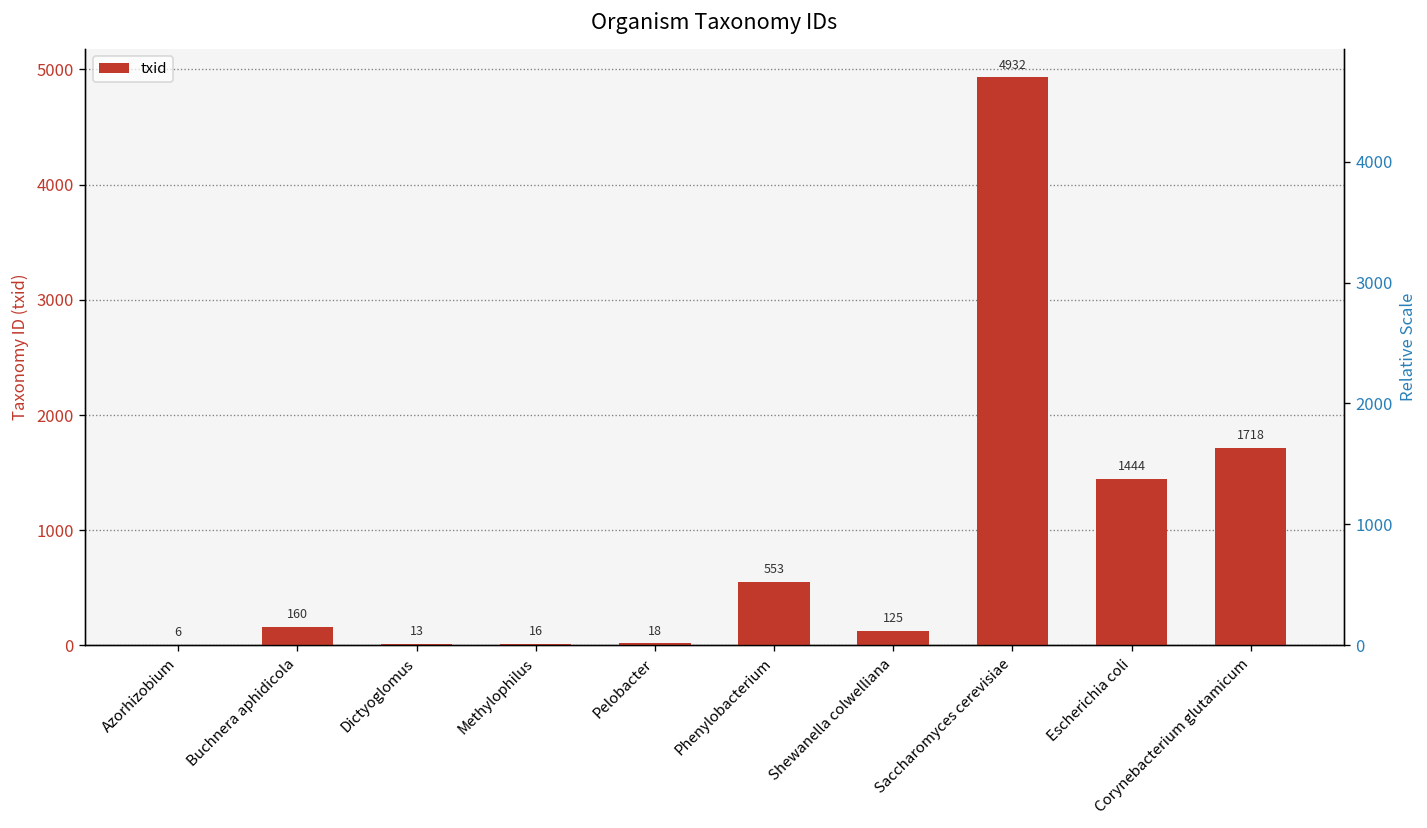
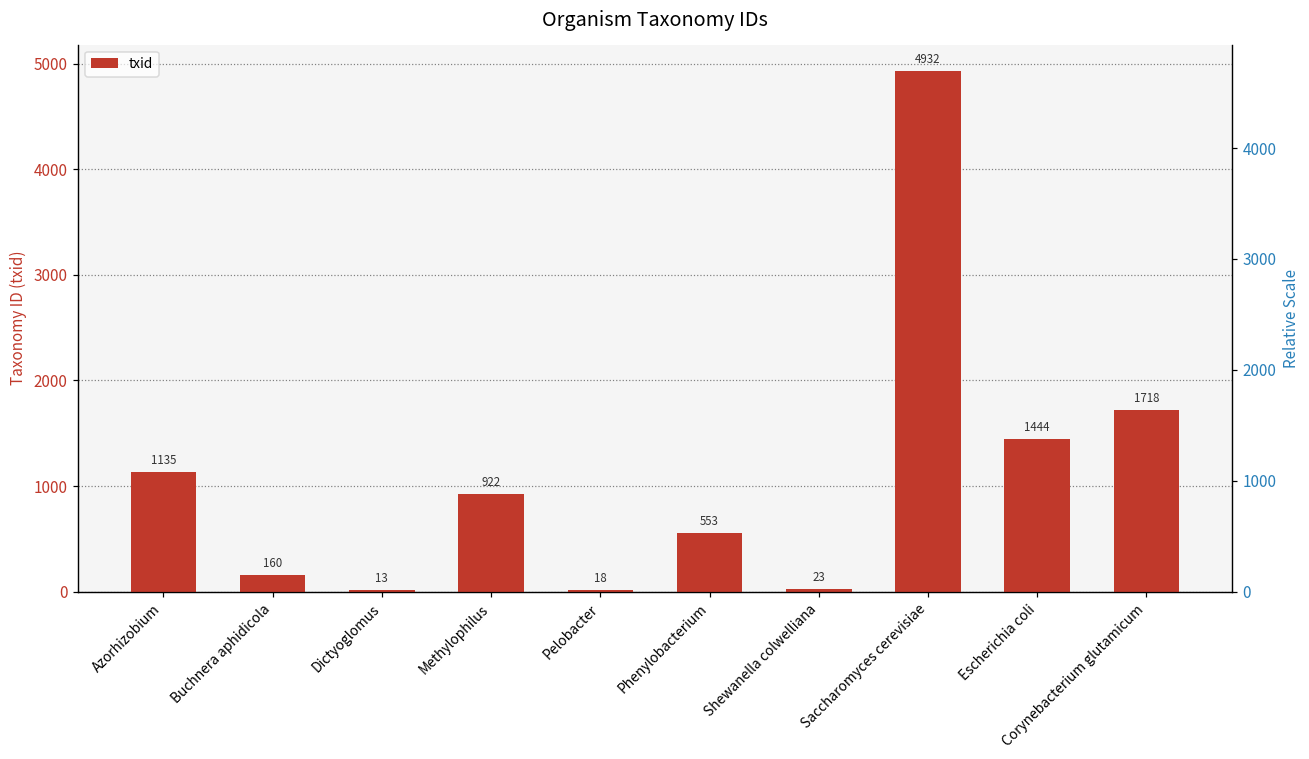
  {
-   "Azorhizobium": 6,
+   "Azorhizobium": 1135,
    "Buchnera aphidicola": 160,
    "Dictyoglomus": 13,
-   "Methylophilus": 16,
+   "Methylophilus": 922,
    "Pelobacter": 18,
    "Phenylobacterium": 553,
-   "Shewanella colwelliana": 125,
+   "Shewanella colwelliana": 23,
    "Saccharomyces cerevisiae": 4932,
    "Escherichia coli": 1444,
    "Corynebacterium glutamicum": 1718
  }
